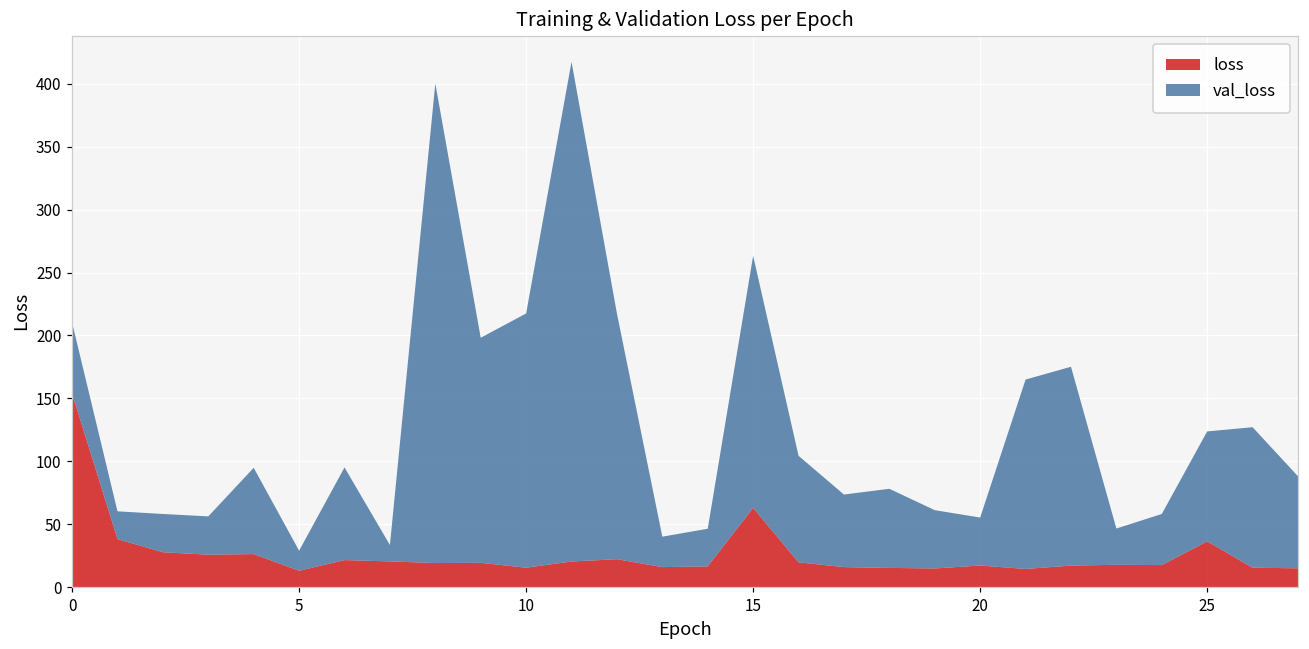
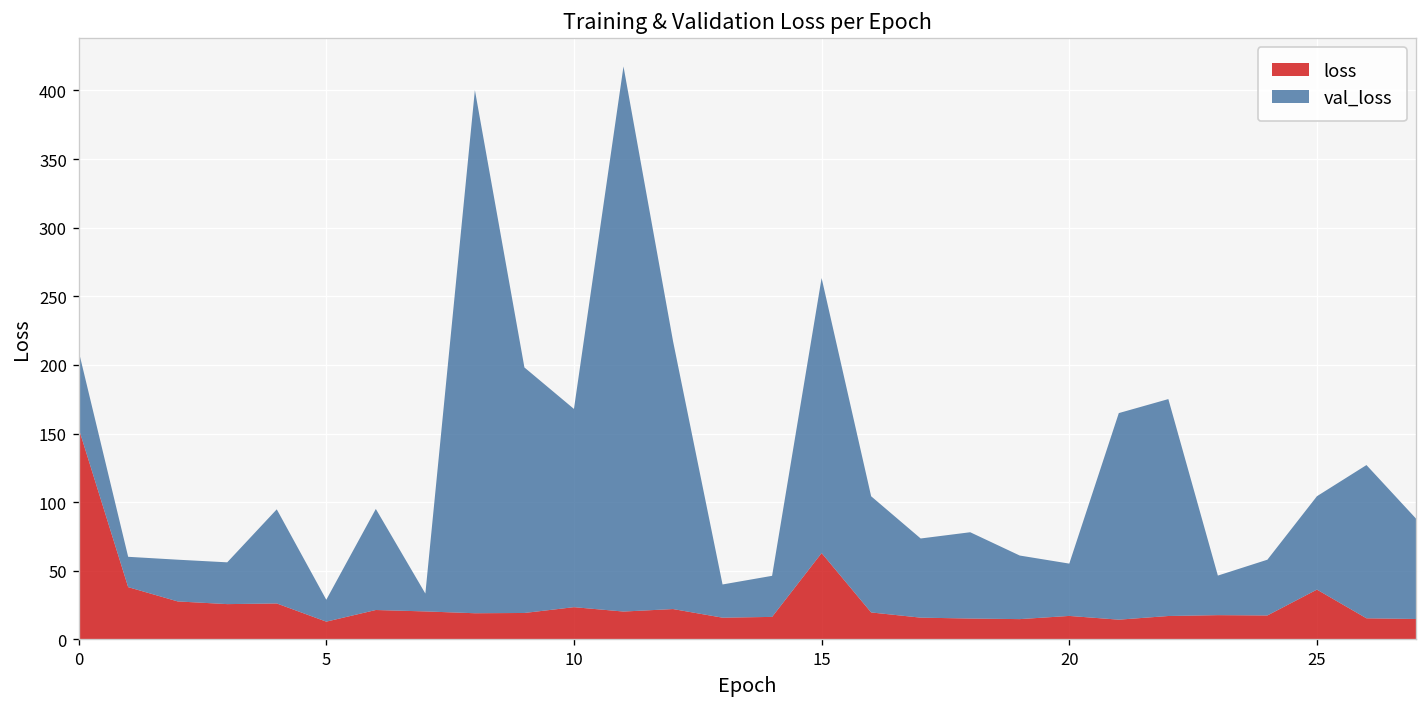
  {
    "loss": {
      "0": 154,
      "5": 13,
-     "10": 15,
+     "10": 24,
      "15": 63,
      "20": 17,
      "25": 36
    },
    "val_loss": {
      "0": 56,
      "5": 16,
-     "10": 202,
+     "10": 144,
      "15": 200,
      "20": 38,
-     "25": 87
+     "25": 68
    }
  }
